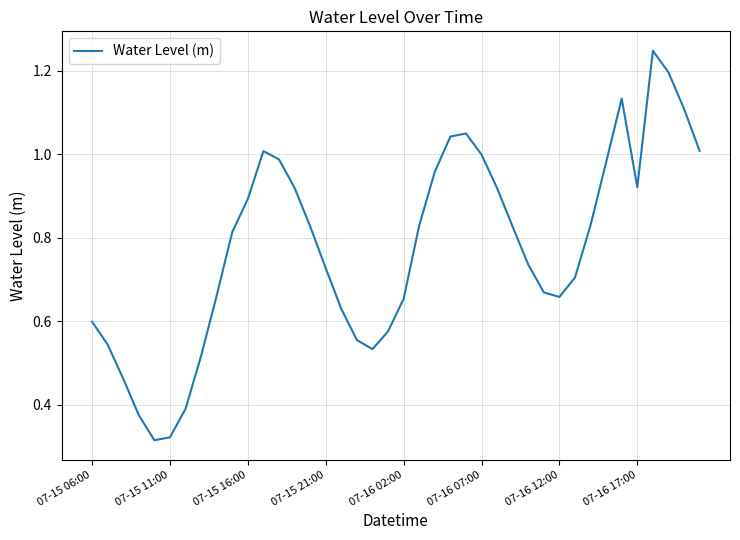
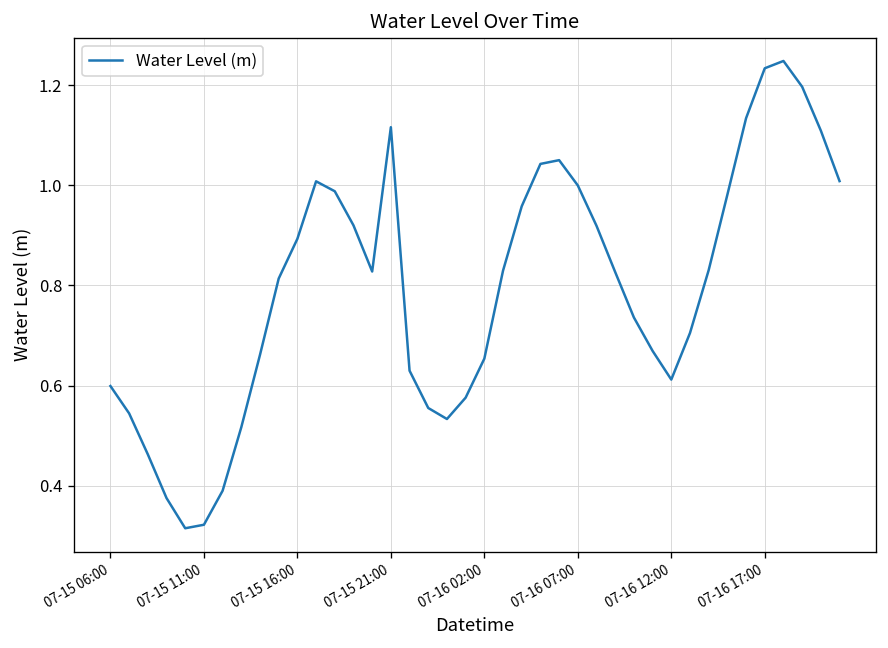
  {
    "07-15 06:00": 0.60,
    "07-15 11:00": 0.32,
    "07-15 16:00": 0.89,
-   "07-15 21:00": 0.73,
+   "07-15 21:00": 1.12,
    "07-16 02:00": 0.65,
    "07-16 07:00": 1.00,
-   "07-16 12:00": 0.66,
-   "07-16 17:00": 0.92
+   "07-16 12:00": 0.61,
+   "07-16 17:00": 1.23
  }
